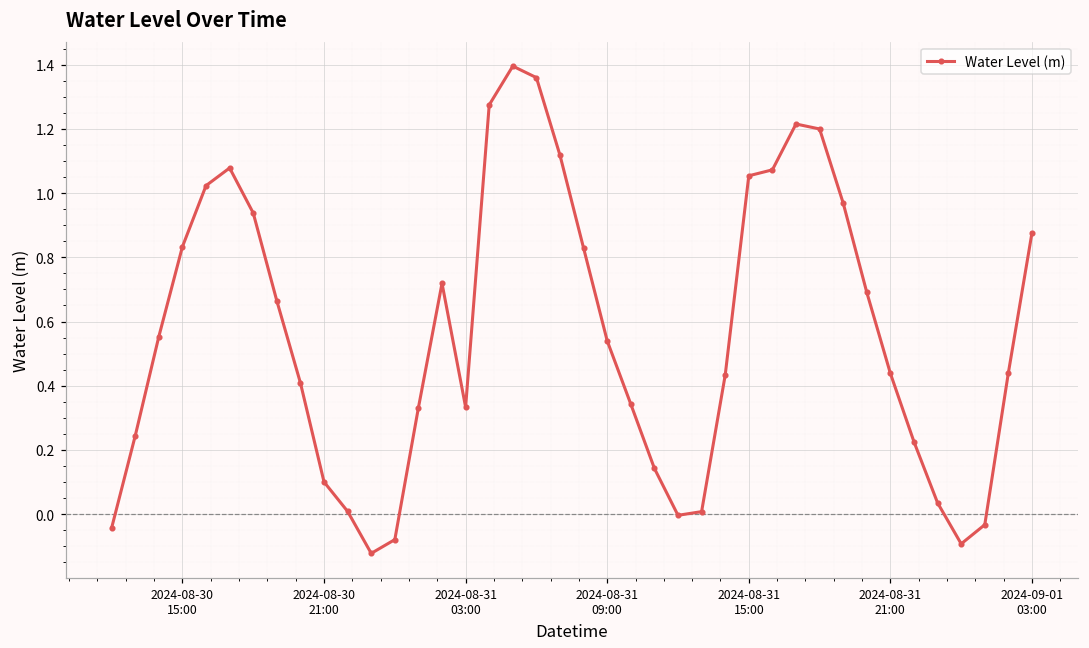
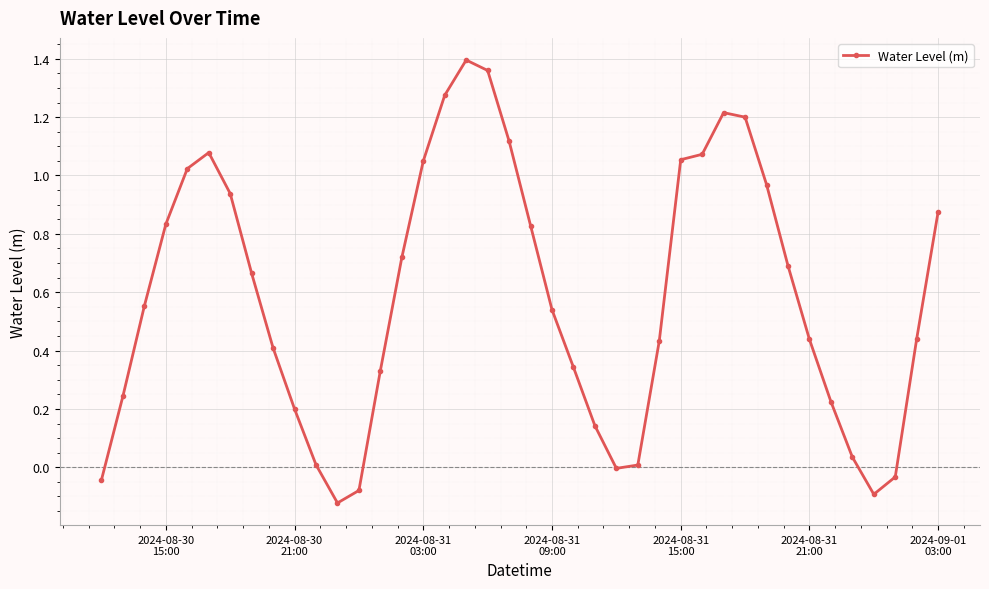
  {
    "2024-08-30 15:00": 0.83,
-   "2024-08-30 21:00": 0.10,
-   "2024-08-31 03:00": 0.33,
+   "2024-08-30 21:00": 0.20,
+   "2024-08-31 03:00": 1.05,
    "2024-08-31 09:00": 0.54,
    "2024-08-31 15:00": 1.05,
    "2024-08-31 21:00": 0.44,
    "2024-09-01 03:00": 0.88
  }
